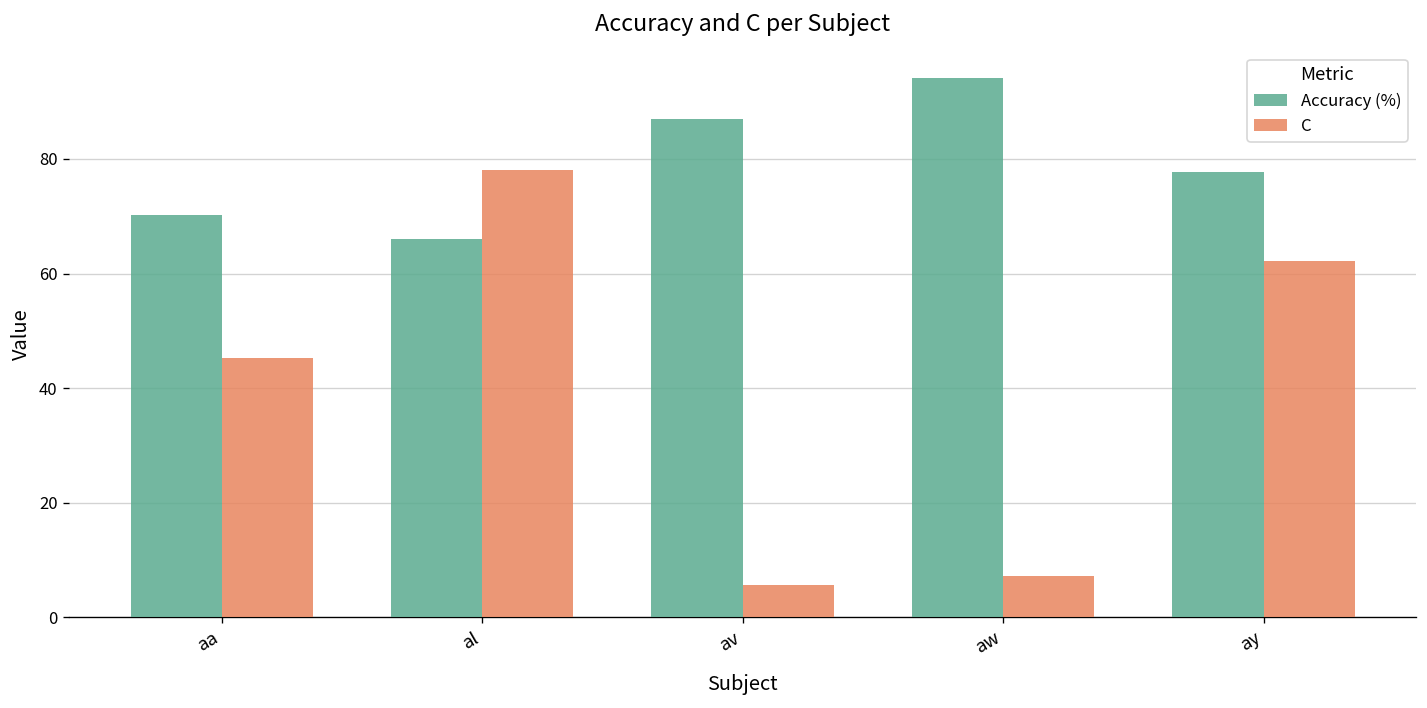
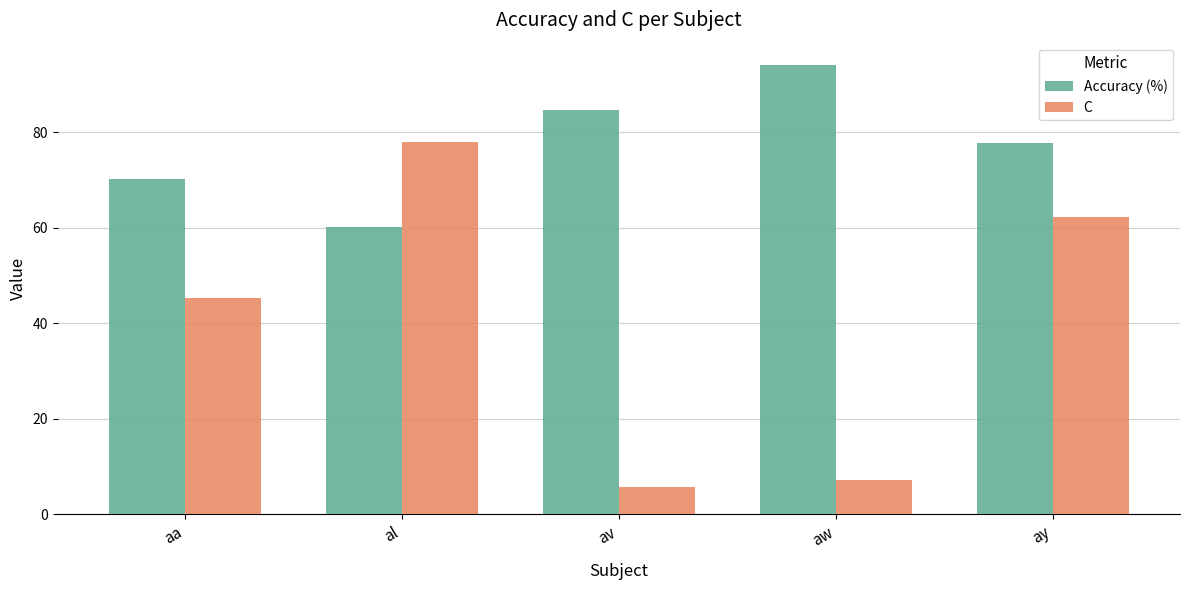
  {
    "Accuracy (%)": {
      "aa": 70,
-     "al": 66,
-     "av": 87,
+     "al": 60,
+     "av": 85,
      "aw": 94,
      "ay": 78
    },
    "C": {
      "aa": 45,
      "al": 78,
      "av": 6,
      "aw": 7,
      "ay": 62
    }
  }
